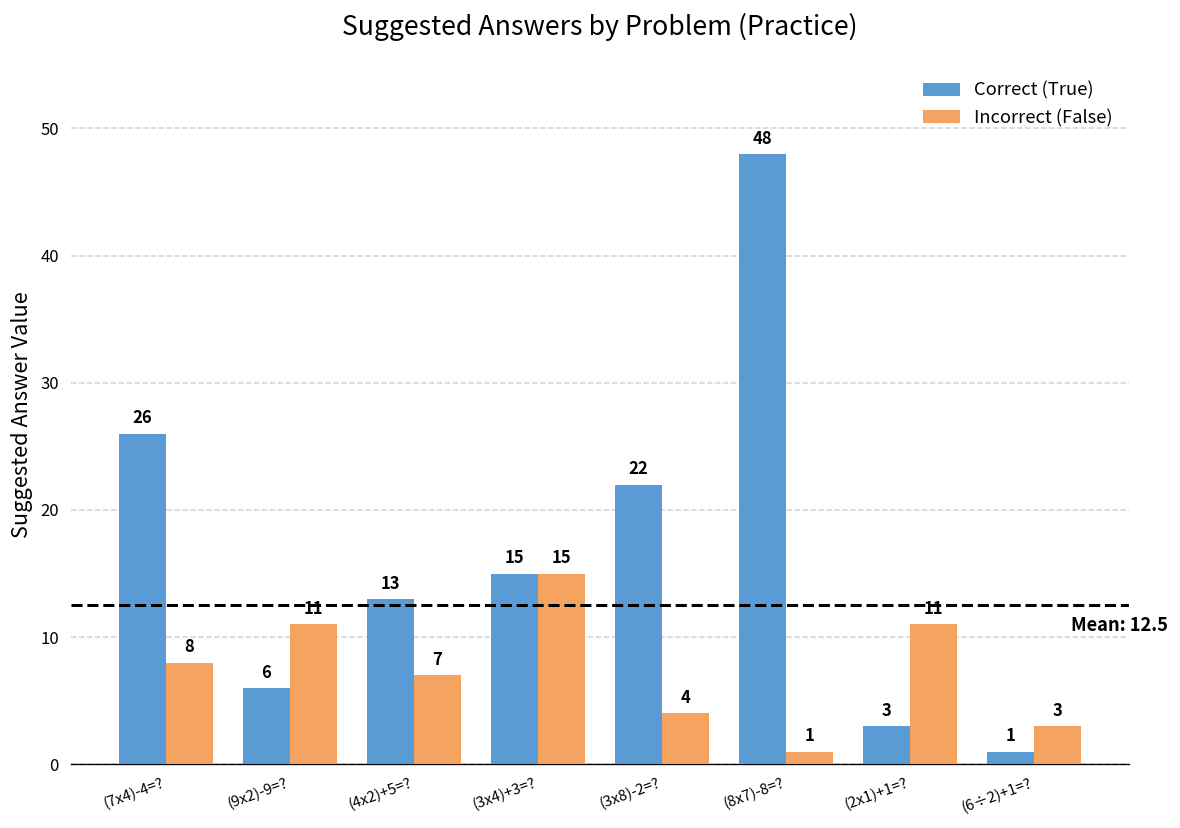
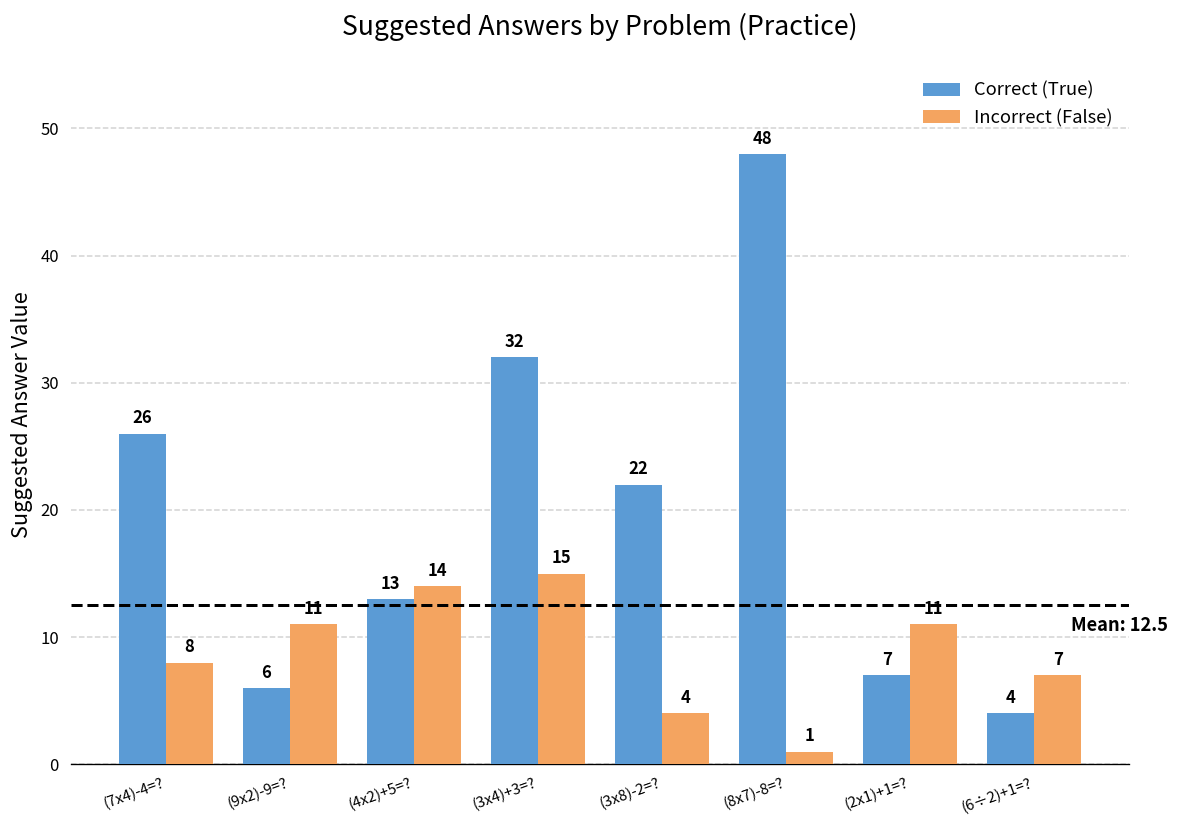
  {
    "Correct (True)": {
      "(7x4)-4=?": 26,
      "(9x2)-9=?": 6,
      "(4x2)+5=?": 13,
-     "(3x4)+3=?": 15,
+     "(3x4)+3=?": 32,
      "(3x8)-2=?": 22,
      "(8x7)-8=?": 48,
-     "(2x1)+1=?": 3,
-     "(6÷2)+1=?": 1
+     "(2x1)+1=?": 7,
+     "(6÷2)+1=?": 4
    },
    "Incorrect (False)": {
      "(7x4)-4=?": 8,
      "(9x2)-9=?": 11,
-     "(4x2)+5=?": 7,
+     "(4x2)+5=?": 14,
      "(3x4)+3=?": 15,
      "(3x8)-2=?": 4,
      "(8x7)-8=?": 1,
      "(2x1)+1=?": 11,
-     "(6÷2)+1=?": 3
+     "(6÷2)+1=?": 7
    }
  }
